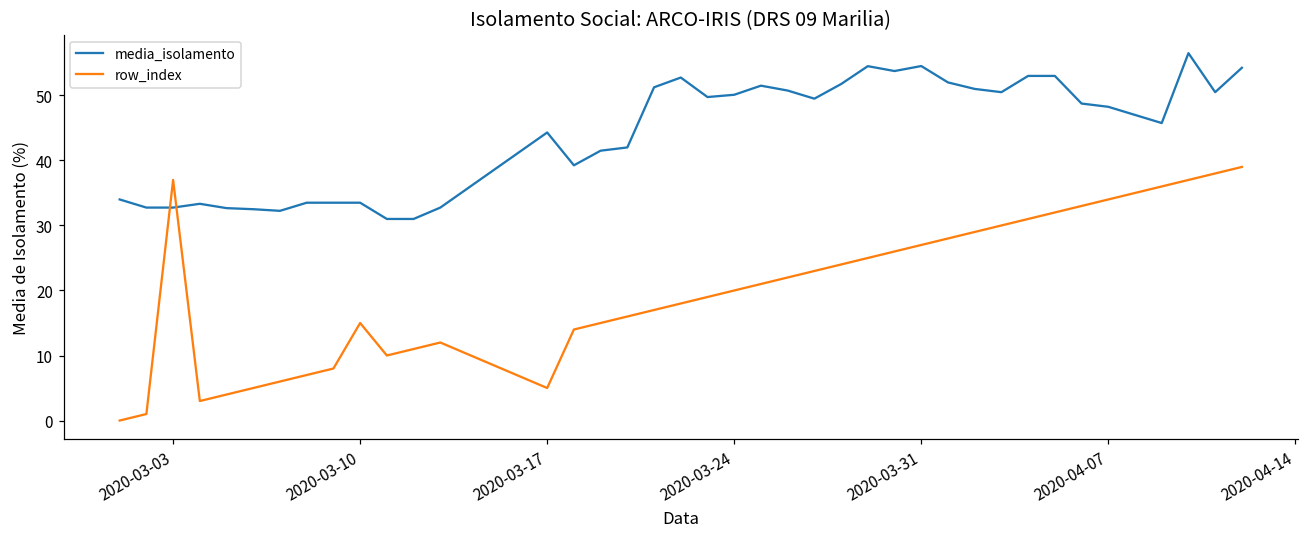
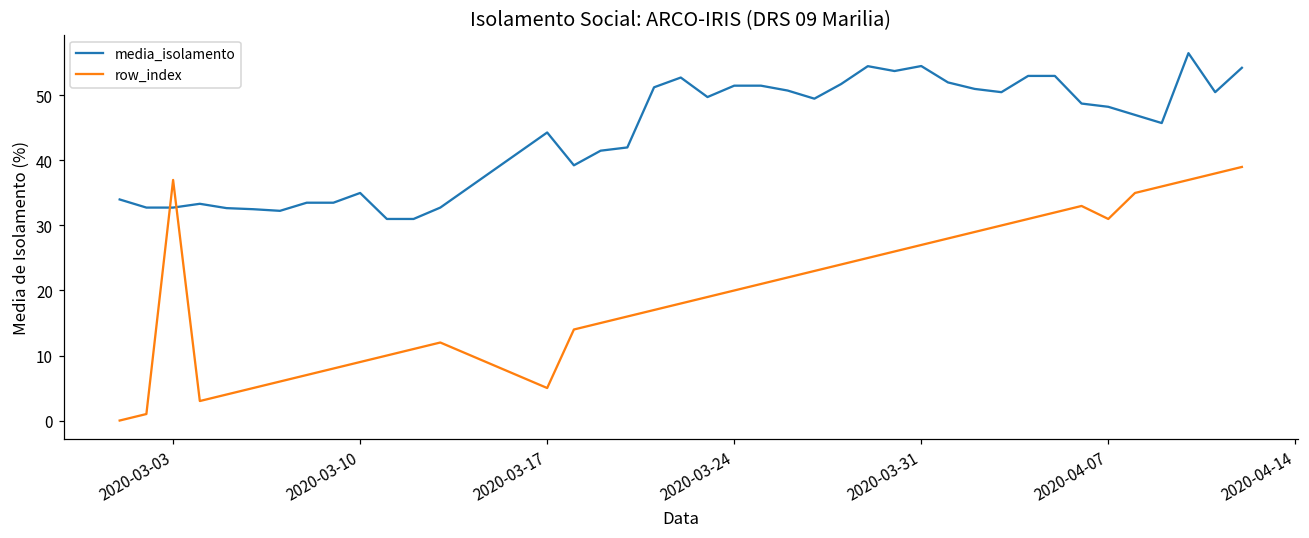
  {
    "media_isolamento": {
      "2020-03-03": 33,
-     "2020-03-10": 34,
+     "2020-03-10": 35,
      "2020-03-17": 44,
-     "2020-03-24": 50,
+     "2020-03-24": 52,
      "2020-03-31": 55,
      "2020-04-07": 48
    },
    "row_index": {
      "2020-03-03": 37,
-     "2020-03-10": 15,
+     "2020-03-10": 9,
      "2020-03-17": 5,
      "2020-03-24": 20,
      "2020-03-31": 27,
-     "2020-04-07": 34
+     "2020-04-07": 31
    }
  }
